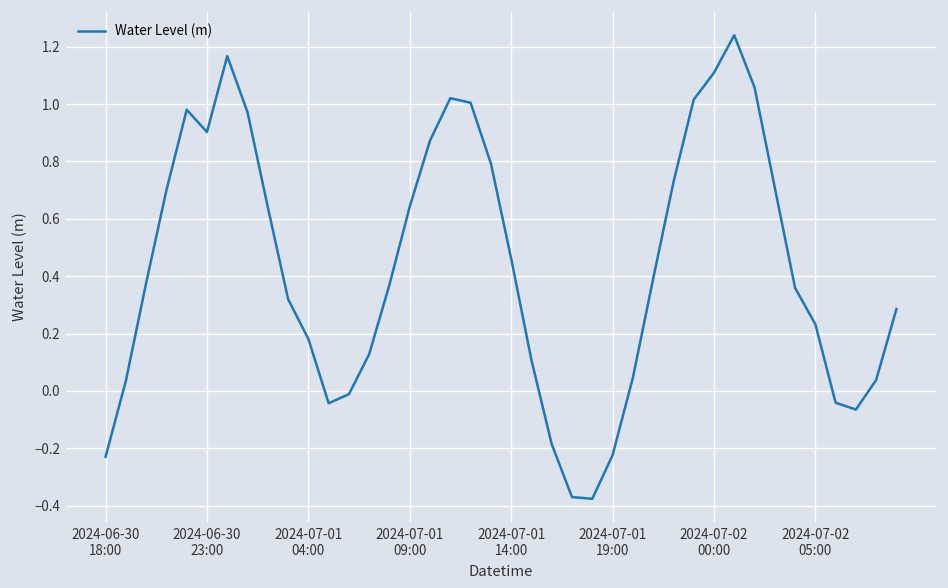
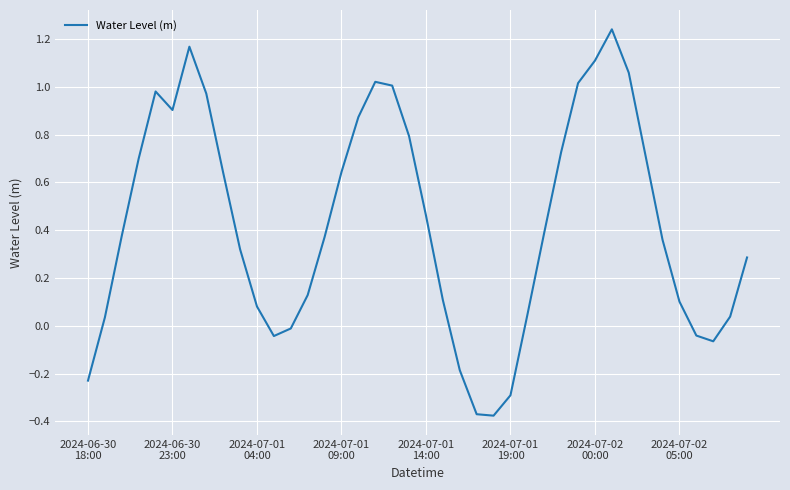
  {
    "2024-06-30 18:00": -0.23,
    "2024-06-30 23:00": 0.90,
-   "2024-07-01 04:00": 0.18,
+   "2024-07-01 04:00": 0.08,
    "2024-07-01 09:00": 0.64,
    "2024-07-01 14:00": 0.46,
-   "2024-07-01 19:00": -0.22,
+   "2024-07-01 19:00": -0.29,
    "2024-07-02 00:00": 1.11,
-   "2024-07-02 05:00": 0.23
+   "2024-07-02 05:00": 0.10
  }
